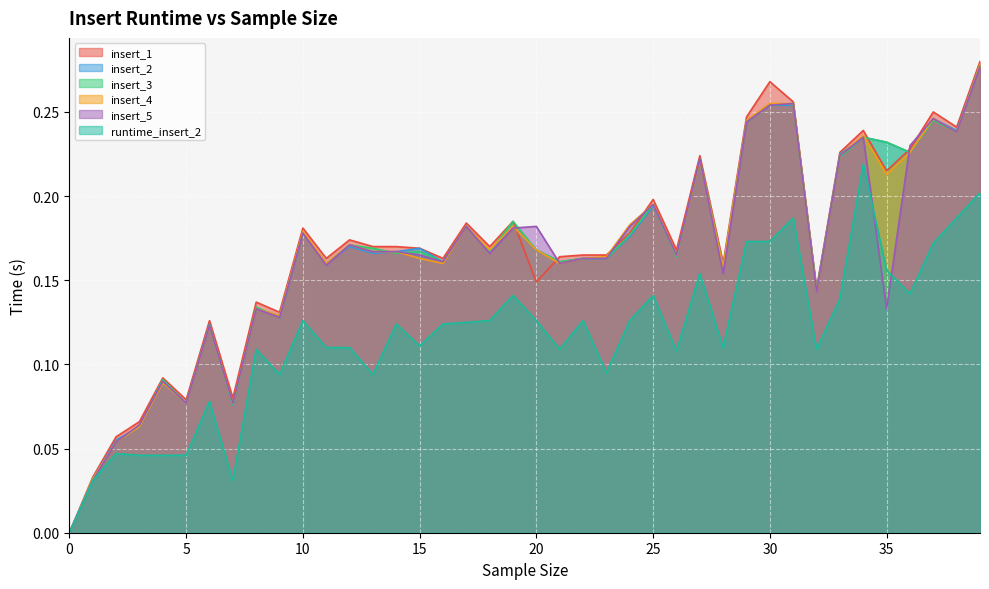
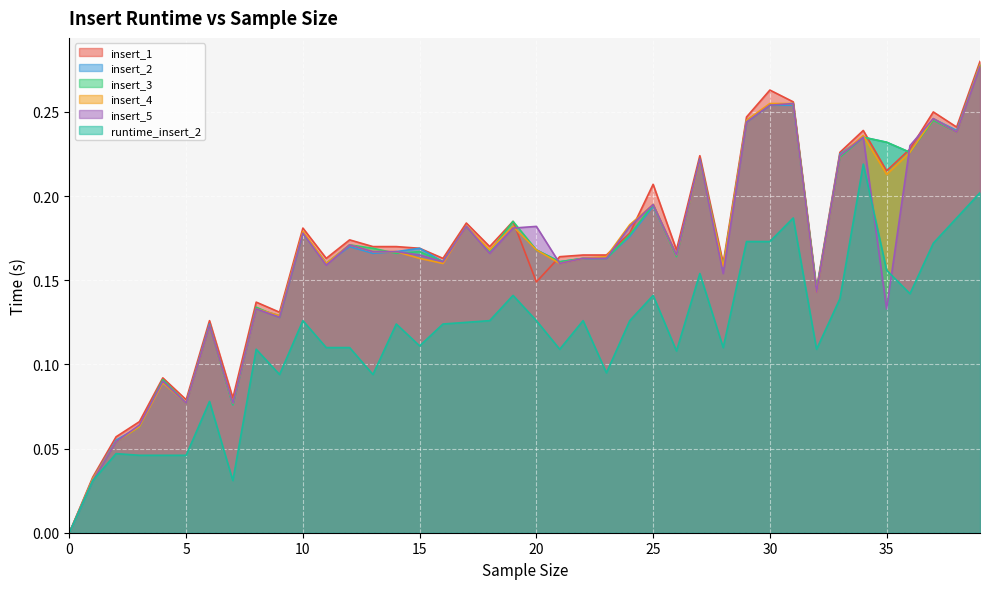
  {
    "insert_1": {
      "5": 0.079,
      "10": 0.181,
      "20": 0.149,
-     "25": 0.198,
-     "30": 0.268,
+     "25": 0.207,
+     "30": 0.263,
      "35": 0.215
    },
    "insert_4": {
      "15": 0.163,
      "35": 0.213
    },
    "insert_5": {
      "15": 0.165,
      "20": 0.182,
      "35": 0.133
    }
  }
